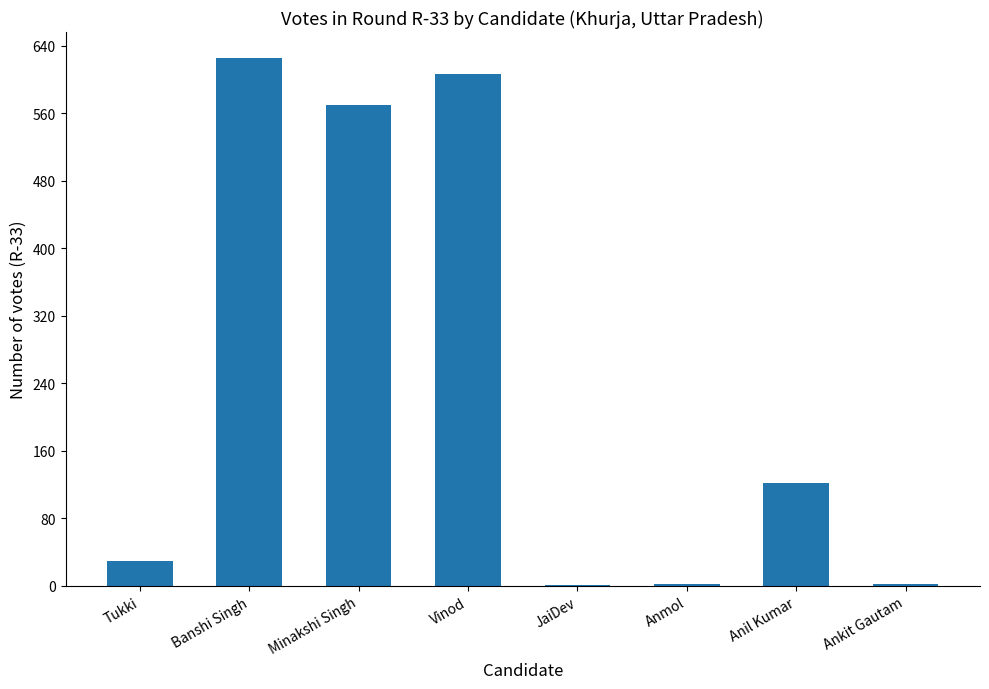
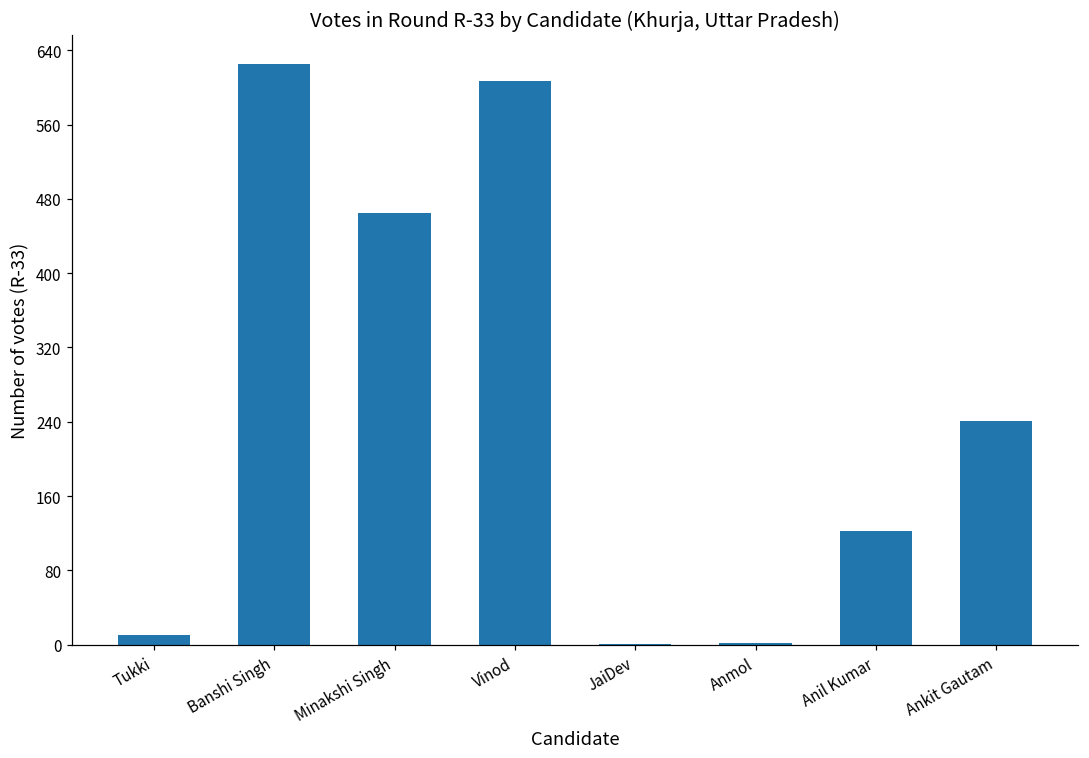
  {
-   "Tukki": 30,
+   "Tukki": 10,
    "Banshi Singh": 630,
-   "Minakshi Singh": 570,
+   "Minakshi Singh": 470,
    "Vinod": 610,
    "Anil Kumar": 120,
-   "Ankit Gautam": 0
+   "Ankit Gautam": 240
  }
